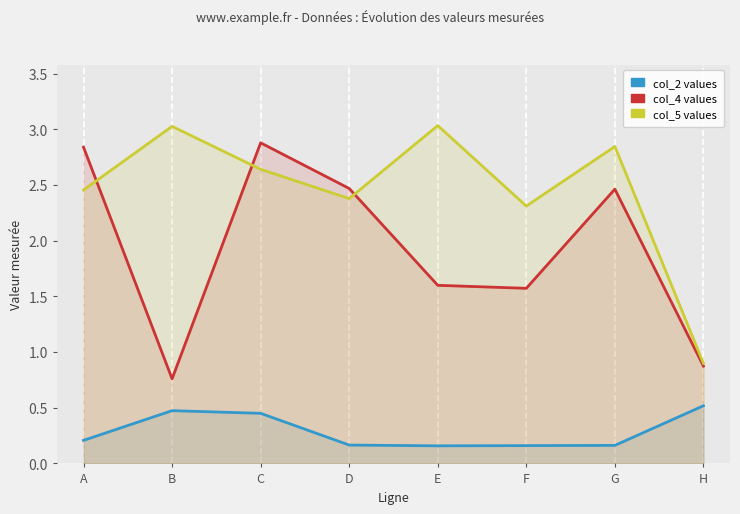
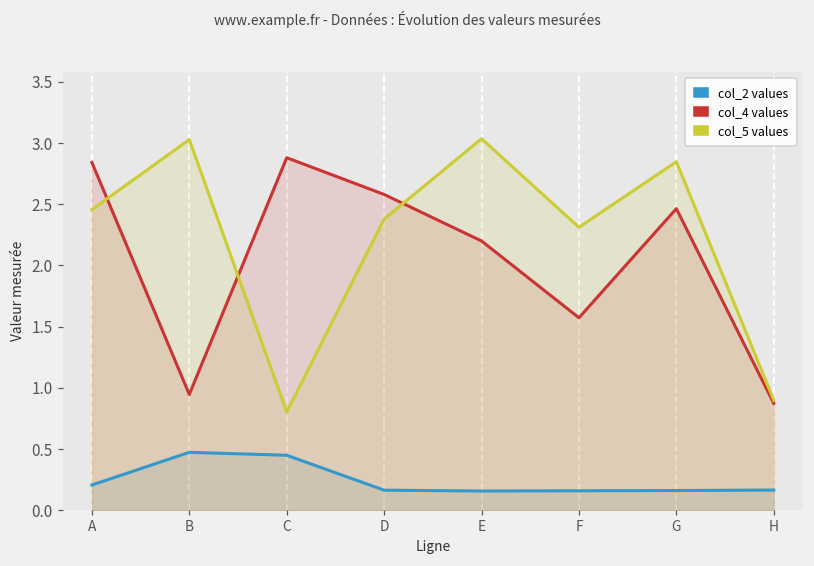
  {
    "col_2 values": {
      "A": 0.21,
      "B": 0.47,
      "C": 0.45,
      "D": 0.17,
      "E": 0.16,
      "F": 0.16,
      "G": 0.16,
-     "H": 0.52
+     "H": 0.17
    },
    "col_4 values": {
      "A": 2.84,
-     "B": 0.76,
+     "B": 0.95,
      "C": 2.88,
-     "D": 2.47,
-     "E": 1.6,
+     "D": 2.58,
+     "E": 2.2,
      "F": 1.57,
      "G": 2.46,
      "H": 0.87
    },
    "col_5 values": {
      "A": 2.46,
      "B": 3.03,
-     "C": 2.64,
+     "C": 0.80,
      "D": 2.38,
      "E": 3.04,
      "F": 2.31,
      "G": 2.85,
      "H": 0.90
    }
  }
